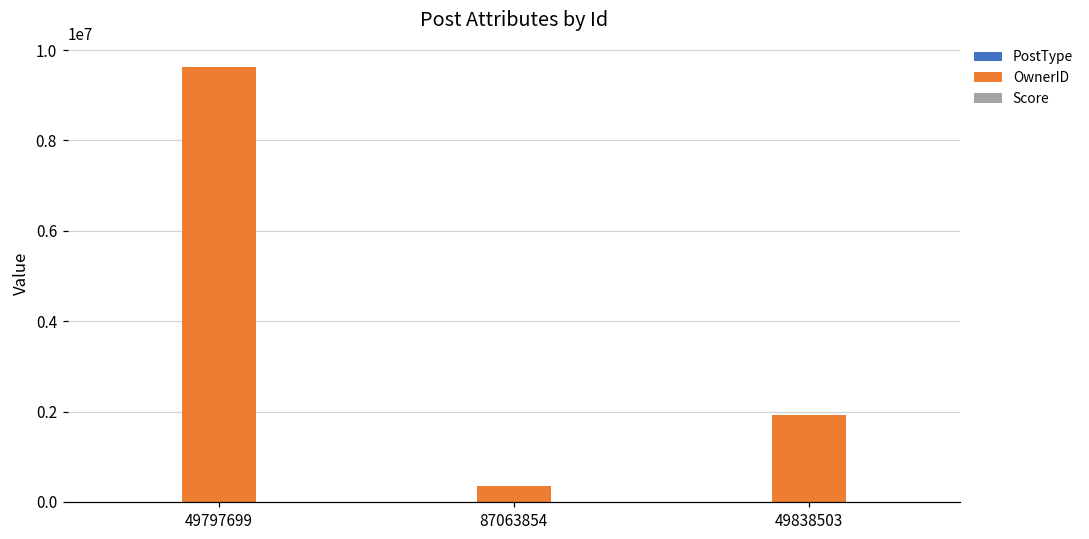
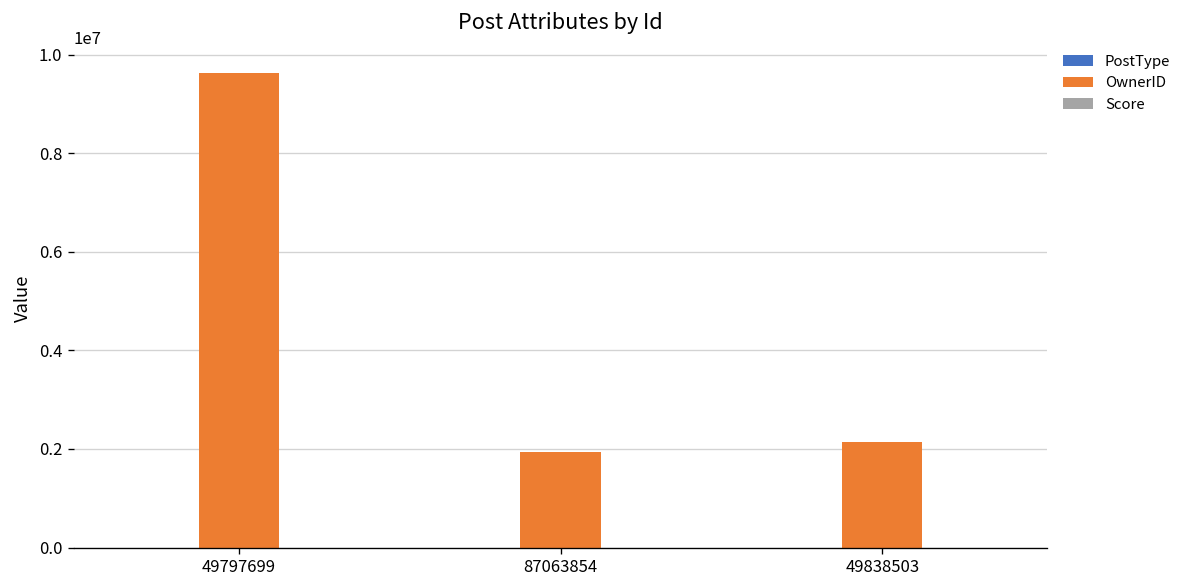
  {
    "OwnerID": {
      "49797699": 9600000,
-     "87063854": 400000,
-     "49838503": 1900000
+     "87063854": 1900000,
+     "49838503": 2100000
    },
    "Score": {
      "49797699": 0,
      "87063854": 0,
      "49838503": 0
    }
  }
